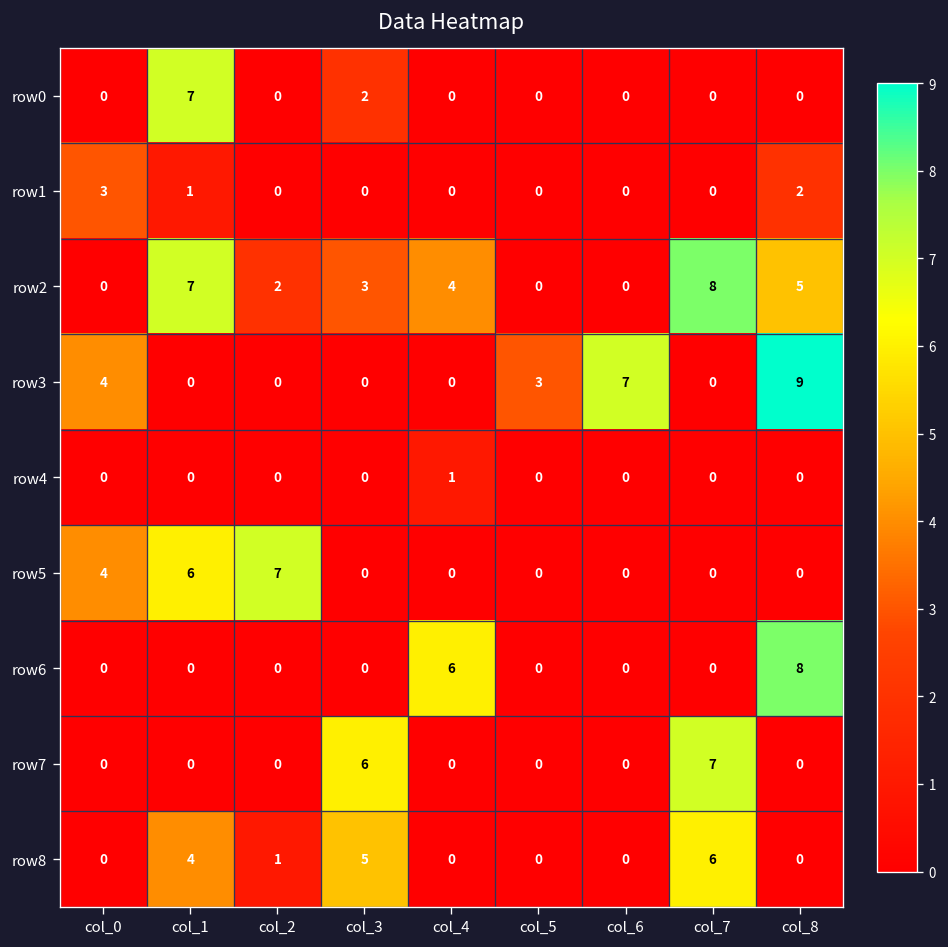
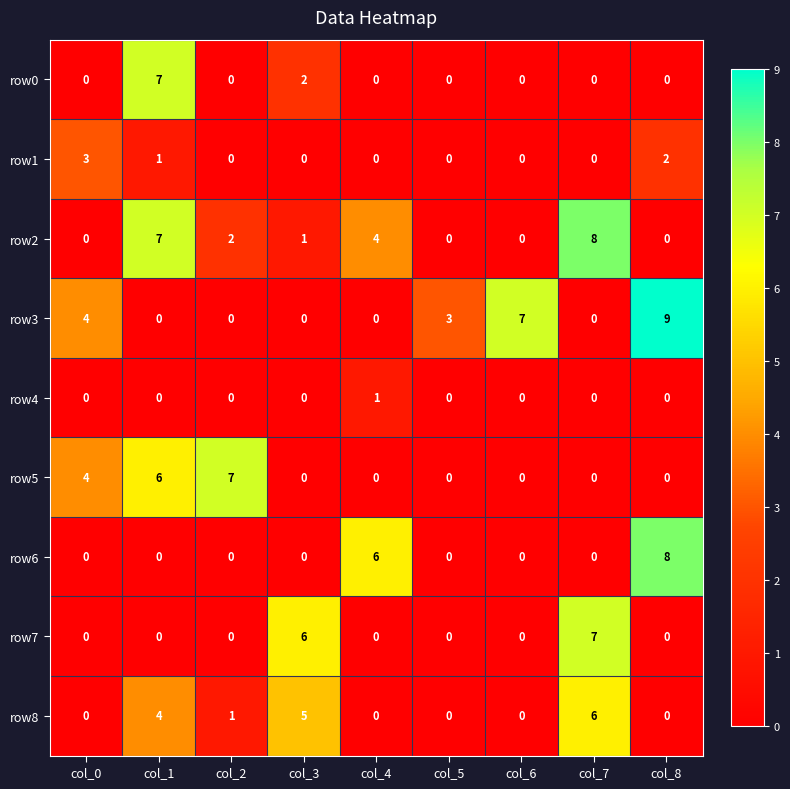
  {
    "row0": {
      "col_0": 0,
      "col_1": 7,
      "col_2": 0,
      "col_3": 2,
      "col_4": 0,
      "col_5": 0,
      "col_6": 0,
      "col_7": 0,
      "col_8": 0
    },
    "row1": {
      "col_0": 3,
      "col_1": 1,
      "col_2": 0,
      "col_3": 0,
      "col_4": 0,
      "col_5": 0,
      "col_6": 0,
      "col_7": 0,
      "col_8": 2
    },
    "row2": {
      "col_0": 0,
      "col_1": 7,
      "col_2": 2,
-     "col_3": 3,
+     "col_3": 1,
      "col_4": 4,
      "col_5": 0,
      "col_6": 0,
      "col_7": 8,
-     "col_8": 5
+     "col_8": 0
    },
    "row3": {
      "col_0": 4,
      "col_1": 0,
      "col_2": 0,
      "col_3": 0,
      "col_4": 0,
      "col_5": 3,
      "col_6": 7,
      "col_7": 0,
      "col_8": 9
    },
    "row4": {
      "col_0": 0,
      "col_1": 0,
      "col_2": 0,
      "col_3": 0,
      "col_4": 1,
      "col_5": 0,
      "col_6": 0,
      "col_7": 0,
      "col_8": 0
    },
    "row5": {
      "col_0": 4,
      "col_1": 6,
      "col_2": 7,
      "col_3": 0,
      "col_4": 0,
      "col_5": 0,
      "col_6": 0,
      "col_7": 0,
      "col_8": 0
    },
    "row6": {
      "col_0": 0,
      "col_1": 0,
      "col_2": 0,
      "col_3": 0,
      "col_4": 6,
      "col_5": 0,
      "col_6": 0,
      "col_7": 0,
      "col_8": 8
    },
    "row7": {
      "col_0": 0,
      "col_1": 0,
      "col_2": 0,
      "col_3": 6,
      "col_4": 0,
      "col_5": 0,
      "col_6": 0,
      "col_7": 7,
      "col_8": 0
    },
    "row8": {
      "col_0": 0,
      "col_1": 4,
      "col_2": 1,
      "col_3": 5,
      "col_4": 0,
      "col_5": 0,
      "col_6": 0,
      "col_7": 6,
      "col_8": 0
    }
  }
